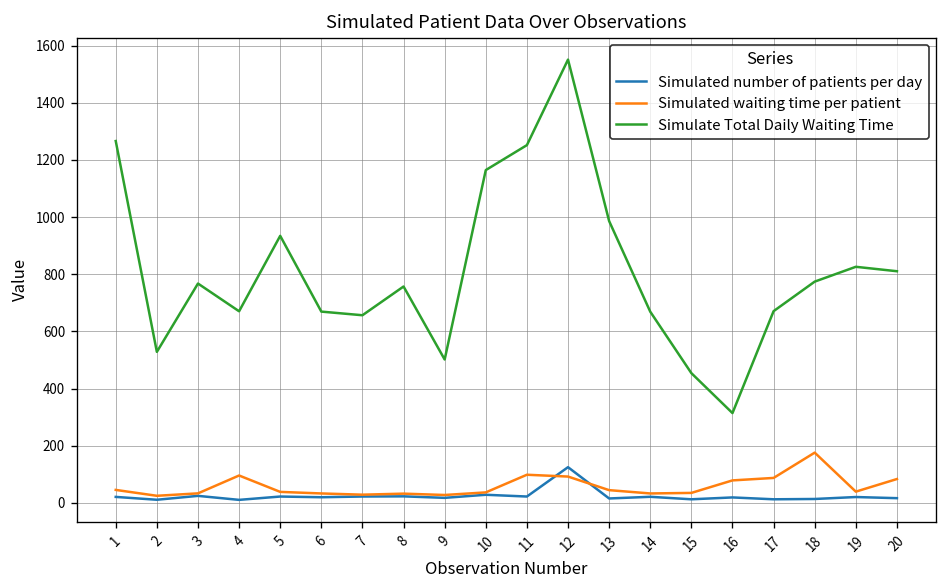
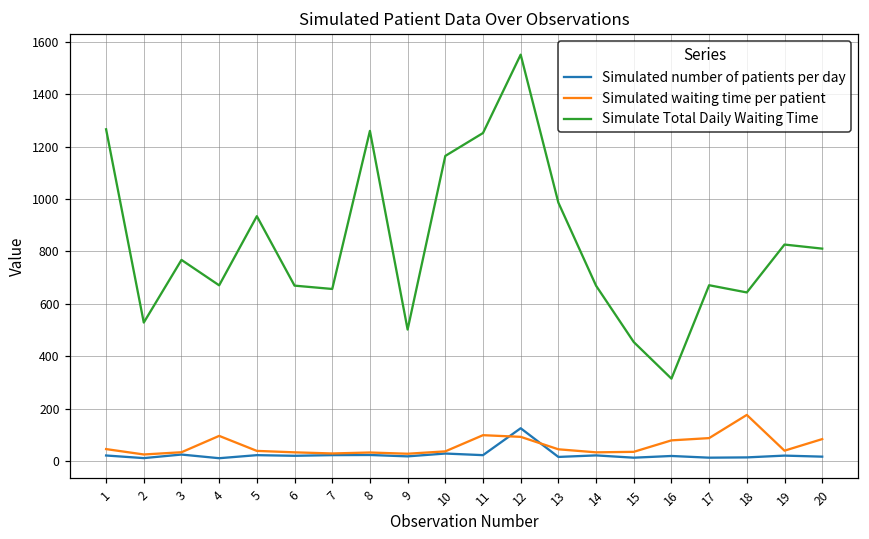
  {
    "Simulated number of patients per day": {
      "1": 20,
      "2": 10,
      "4": 10,
      "5": 20,
      "6": 20,
      "11": 20,
      "12": 130,
      "13": 20,
      "14": 20,
      "15": 10,
      "16": 20,
      "17": 10,
      "18": 10,
      "19": 20,
      "20": 20
    },
    "Simulated waiting time per patient": {
      "1": 50,
      "2": 30,
      "4": 100,
      "5": 40,
      "6": 30,
      "11": 100,
      "12": 90,
      "13": 40,
      "14": 30,
      "15": 40,
      "16": 80,
      "17": 90,
      "18": 180,
      "19": 40,
      "20": 80
    },
    "Simulate Total Daily Waiting Time": {
      "1": 1270,
      "2": 530,
      "3": 770,
      "4": 670,
      "5": 930,
      "6": 670,
      "7": 660,
-     "8": 760,
+     "8": 1260,
      "9": 500,
      "10": 1160,
      "11": 1250,
      "12": 1550,
      "13": 990,
      "14": 670,
      "15": 450,
      "16": 310,
      "17": 670,
-     "18": 770,
+     "18": 640,
      "19": 830,
      "20": 810
    }
  }
